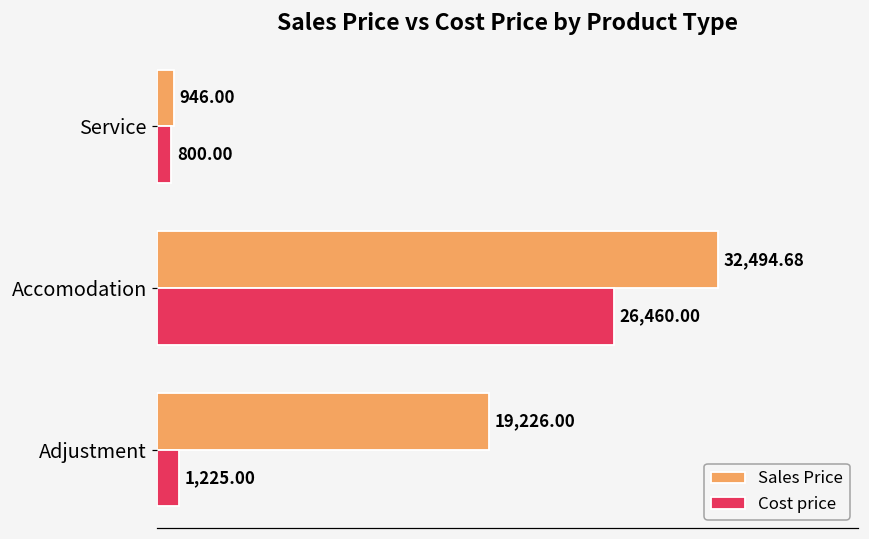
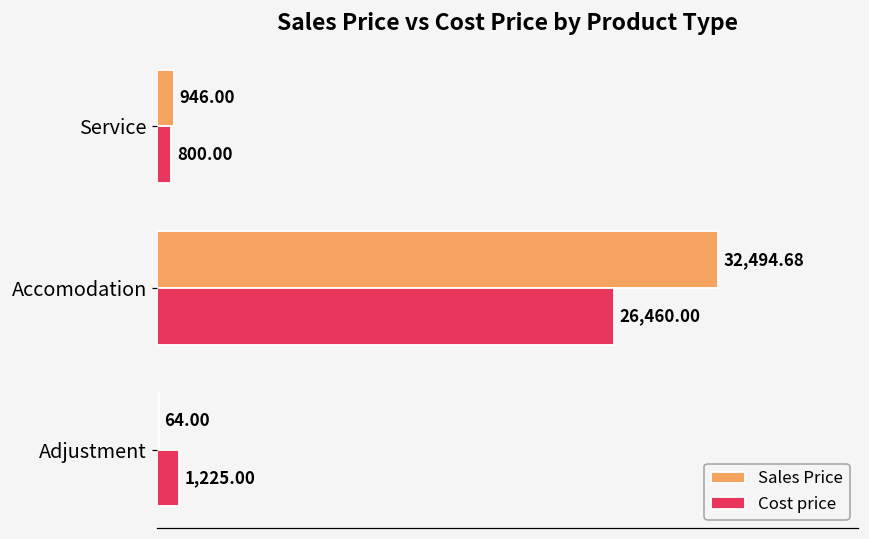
  {
    "Sales Price": {
      "Service": "946.00",
      "Accomodation": "32,494.68",
-     "Adjustment": "19,226.00"
+     "Adjustment": "64.00"
    },
    "Cost price": {
      "Service": "800.00",
      "Accomodation": "26,460.00",
      "Adjustment": "1,225.00"
    }
  }
